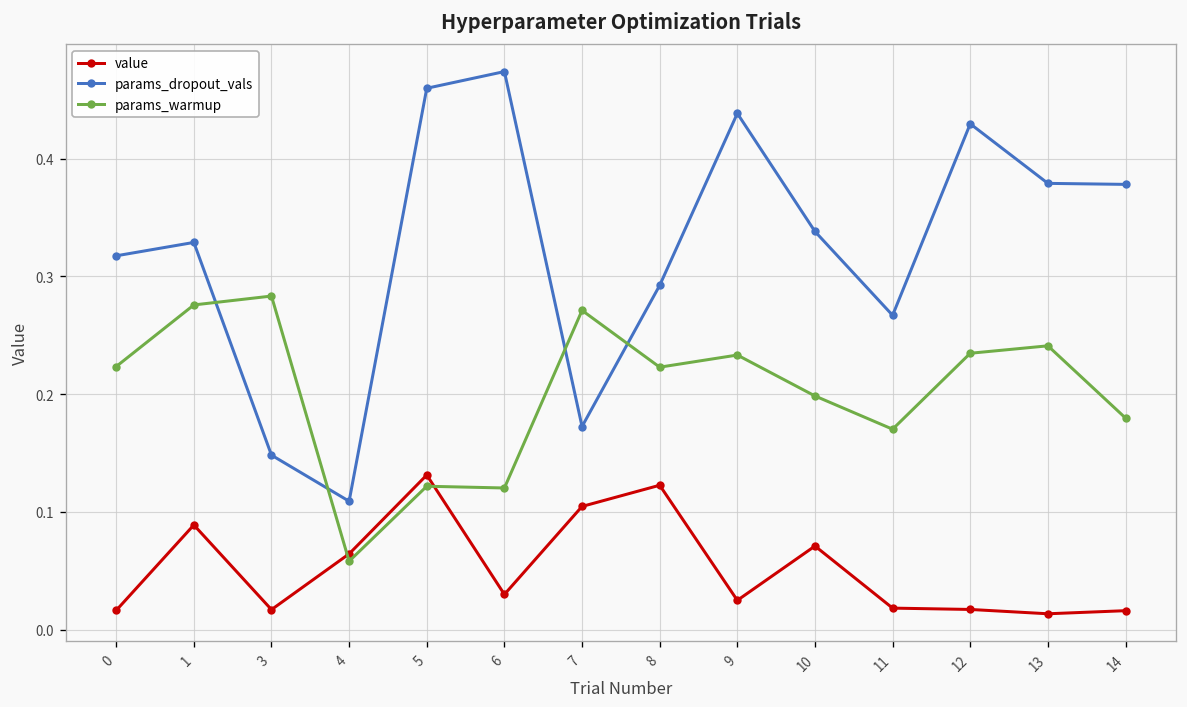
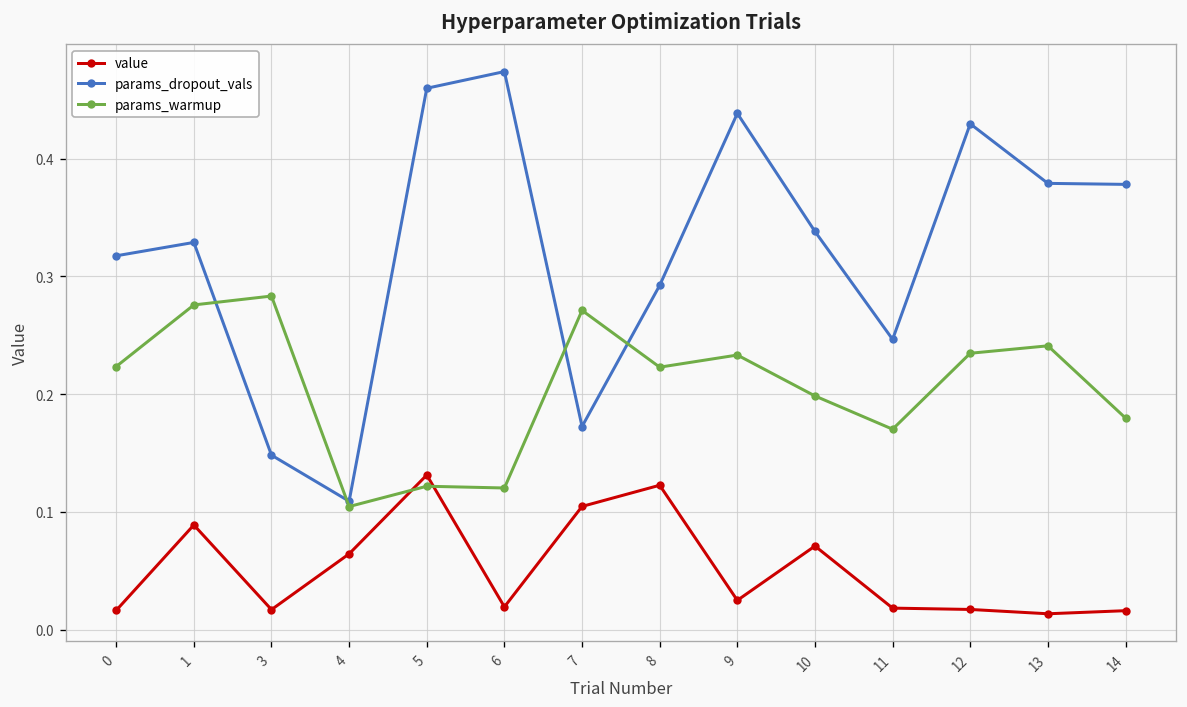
  {
    "value": {
      "0": 0.02,
      "1": 0.09,
      "3": 0.02,
      "4": 0.06,
      "5": 0.13,
-     "6": 0.03,
+     "6": 0.02,
      "7": 0.10,
      "8": 0.12,
      "9": 0.02,
      "10": 0.07,
      "11": 0.02,
      "12": 0.02,
      "13": 0.01,
      "14": 0.02
    },
    "params_dropout_vals": {
      "0": 0.32,
      "1": 0.33,
      "3": 0.15,
      "4": 0.11,
      "5": 0.46,
      "6": 0.47,
      "7": 0.17,
      "8": 0.29,
      "9": 0.44,
      "10": 0.34,
-     "11": 0.27,
+     "11": 0.25,
      "12": 0.43,
      "13": 0.38,
      "14": 0.38
    },
    "params_warmup": {
      "0": 0.22,
      "1": 0.28,
      "3": 0.28,
-     "4": 0.06,
+     "4": 0.10,
      "5": 0.12,
      "6": 0.12,
      "7": 0.27,
      "8": 0.22,
      "9": 0.23,
      "10": 0.20,
      "11": 0.17,
      "12": 0.23,
      "13": 0.24,
      "14": 0.18
    }
  }
